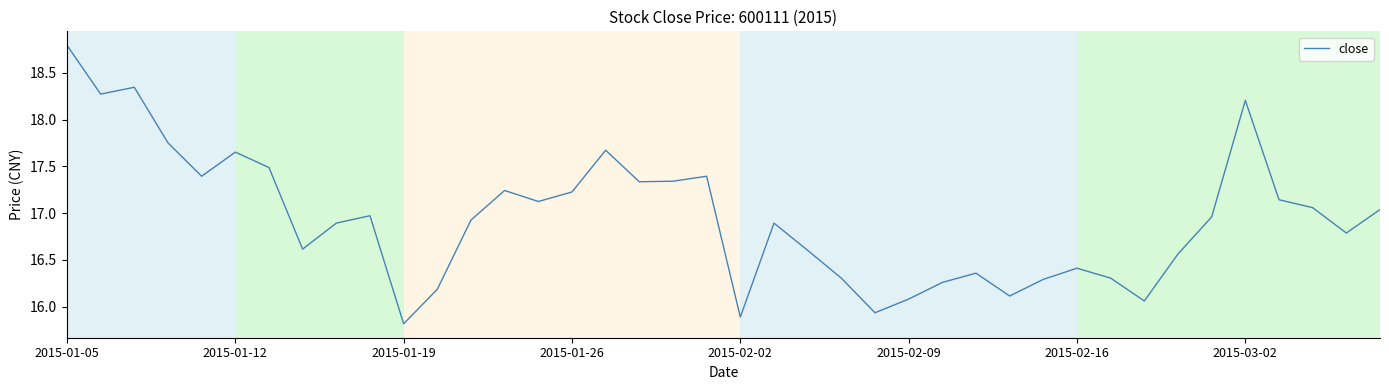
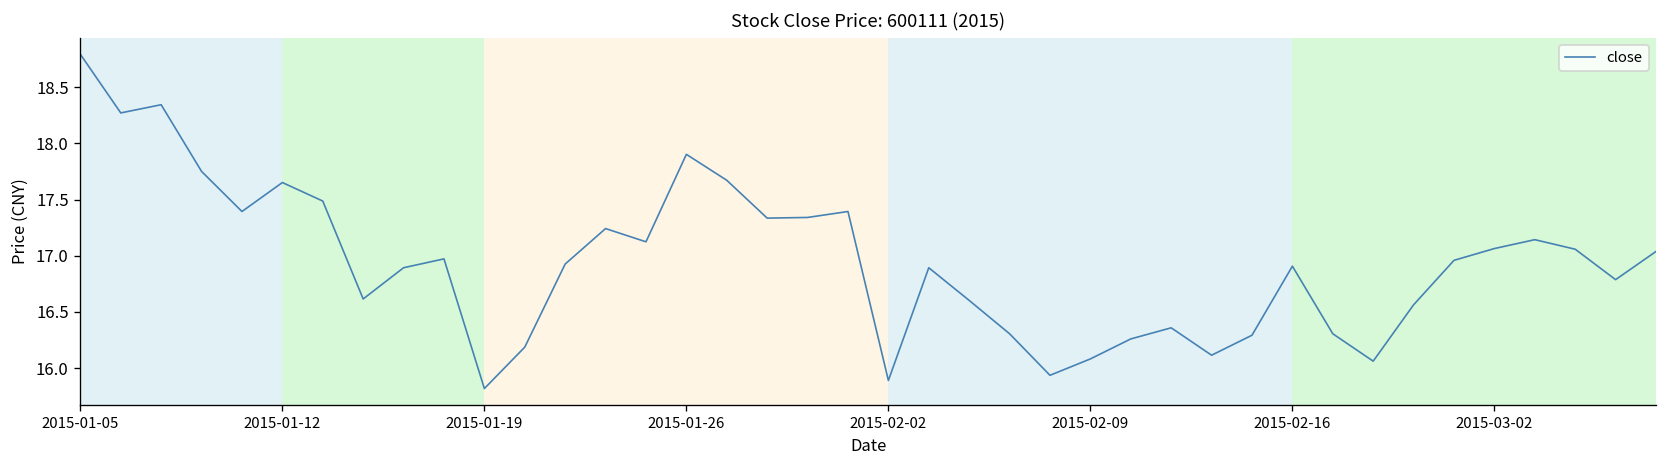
  {
    "2015-01-05": 18.8,
    "2015-01-12": 17.7,
    "2015-01-19": 15.8,
-   "2015-01-26": 17.2,
+   "2015-01-26": 17.9,
    "2015-02-02": 15.9,
    "2015-02-09": 16.1,
-   "2015-02-16": 16.4,
-   "2015-03-02": 18.2
+   "2015-02-16": 16.9,
+   "2015-03-02": 17.1
  }
